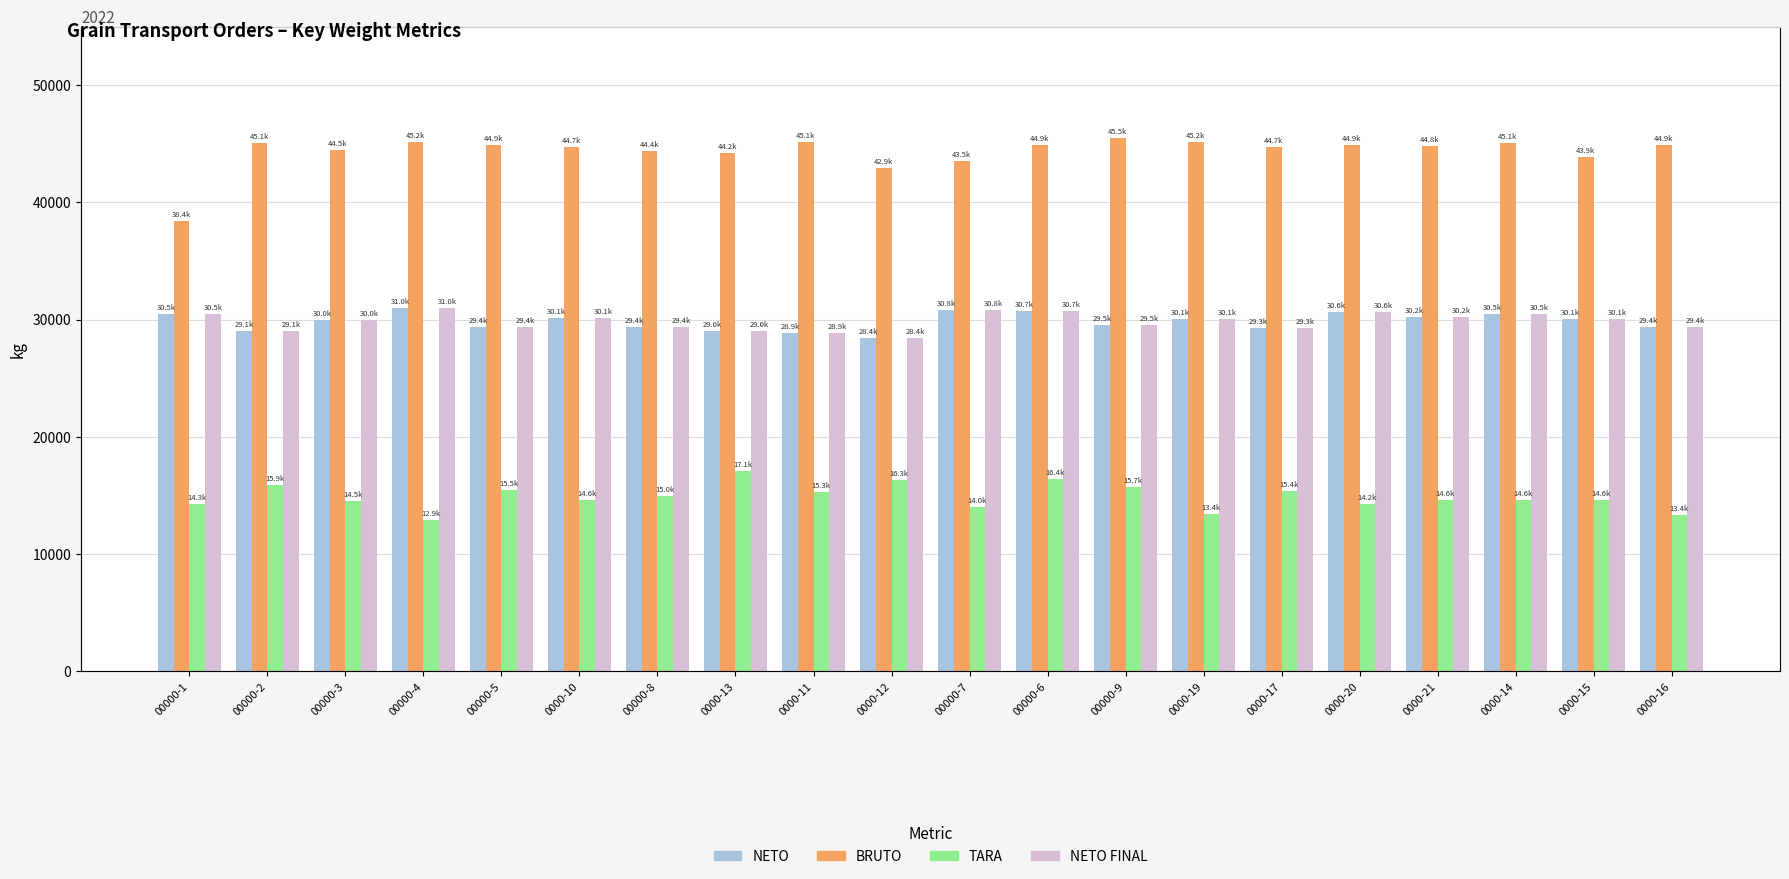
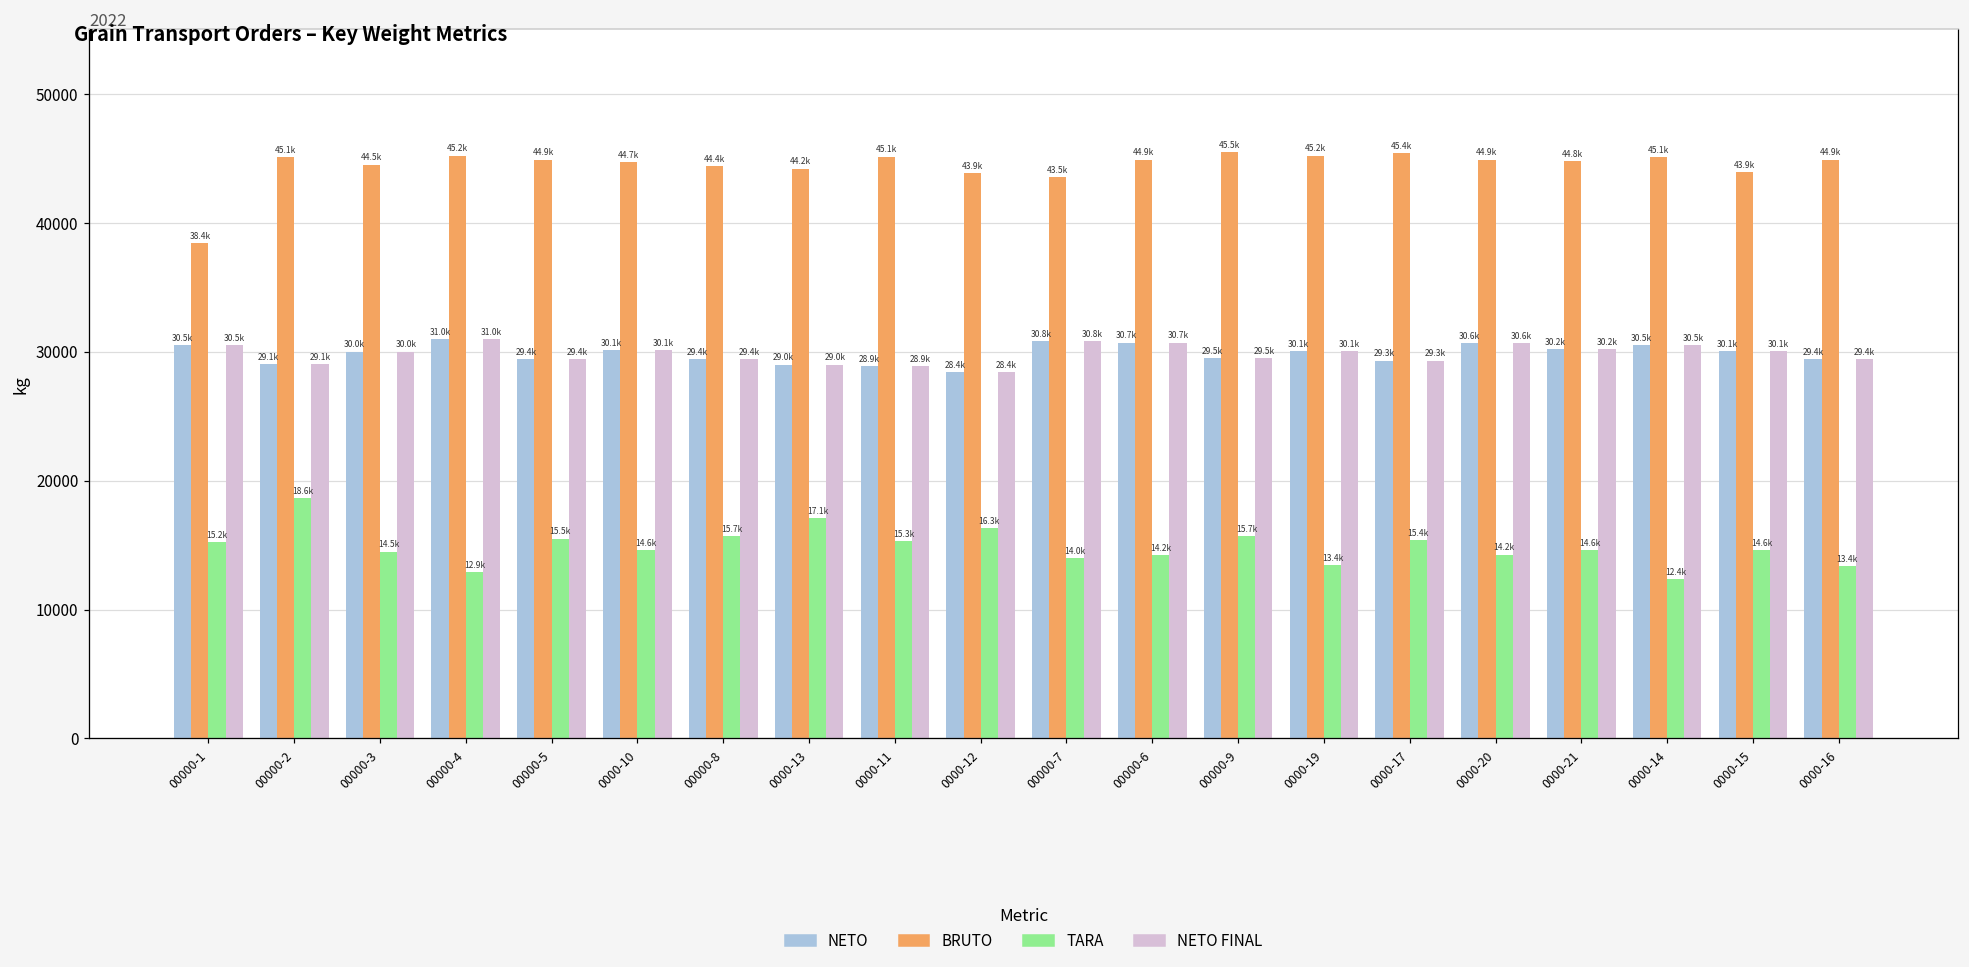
  {
    "BRUTO": {
      "00000-1": "38.4k",
      "00000-2": "45.1k",
      "00000-3": "44.5k",
      "00000-4": "45.2k",
      "00000-5": "44.9k",
      "0000-10": "44.7k",
      "00000-8": "44.4k",
      "0000-13": "44.2k",
      "0000-11": "45.1k",
-     "0000-12": "42.9k",
+     "0000-12": "43.9k",
      "00000-7": "43.5k",
      "00000-6": "44.9k",
      "00000-9": "45.5k",
      "0000-19": "45.2k",
-     "0000-17": "44.7k",
+     "0000-17": "45.4k",
      "0000-20": "44.9k",
      "0000-21": "44.8k",
      "0000-14": "45.1k",
      "0000-15": "43.9k",
      "0000-16": "44.9k"
    },
    "TARA": {
-     "00000-1": "14.3k",
-     "00000-2": "15.9k",
+     "00000-1": "15.2k",
+     "00000-2": "18.6k",
      "00000-3": "14.5k",
      "00000-4": "12.9k",
      "00000-5": "15.5k",
      "0000-10": "14.6k",
-     "00000-8": "15.0k",
+     "00000-8": "15.7k",
      "0000-13": "17.1k",
      "0000-11": "15.3k",
      "0000-12": "16.3k",
      "00000-7": "14.0k",
-     "00000-6": "16.4k",
+     "00000-6": "14.2k",
      "00000-9": "15.7k",
      "0000-19": "13.4k",
      "0000-17": "15.4k",
      "0000-20": "14.2k",
      "0000-21": "14.6k",
-     "0000-14": "14.6k",
+     "0000-14": "12.4k",
      "0000-15": "14.6k",
      "0000-16": "13.4k"
    }
  }
